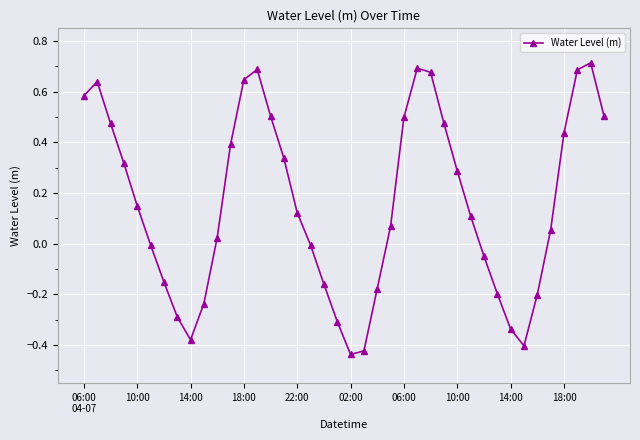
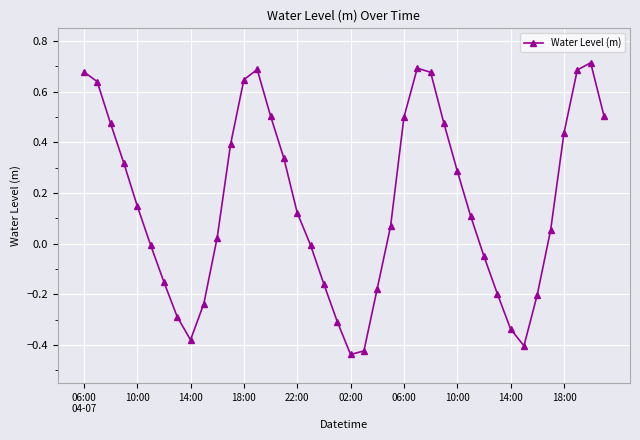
  {
-   "06:00 04-07": 0.58,
+   "06:00 04-07": 0.68,
    "22:00": 0.12,
    "02:00": -0.44,
    "06:00": 0.50
  }
